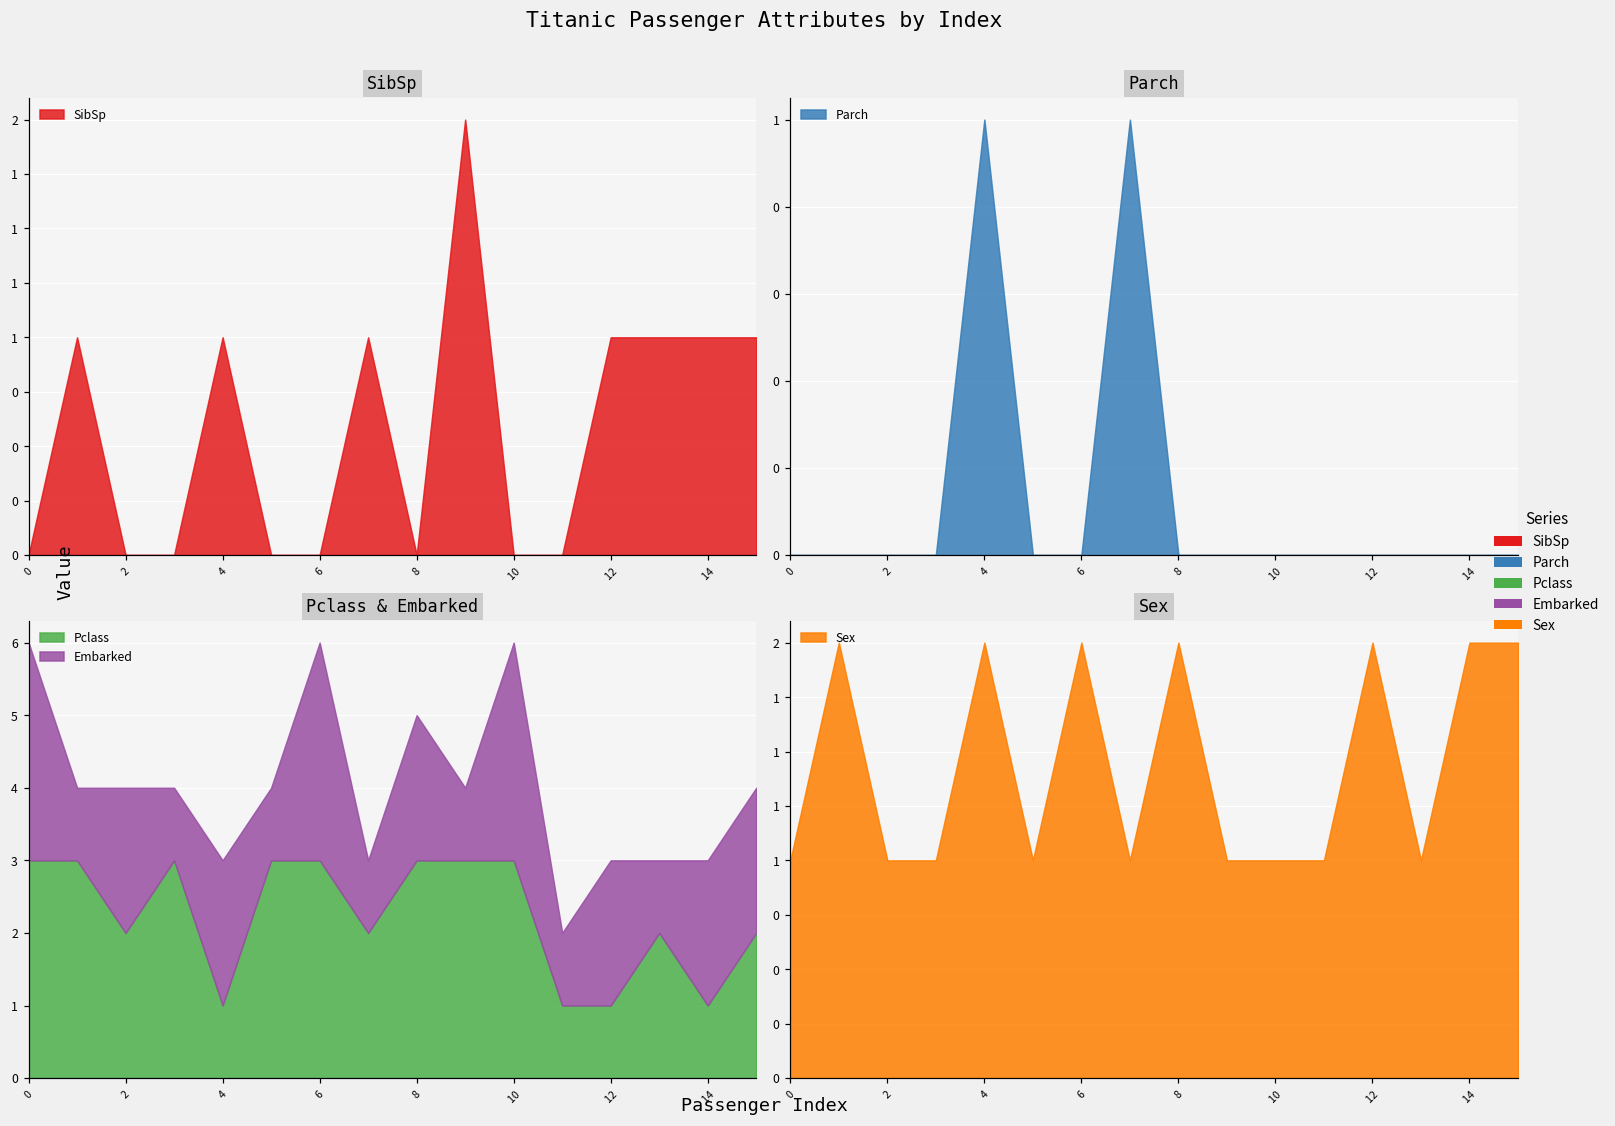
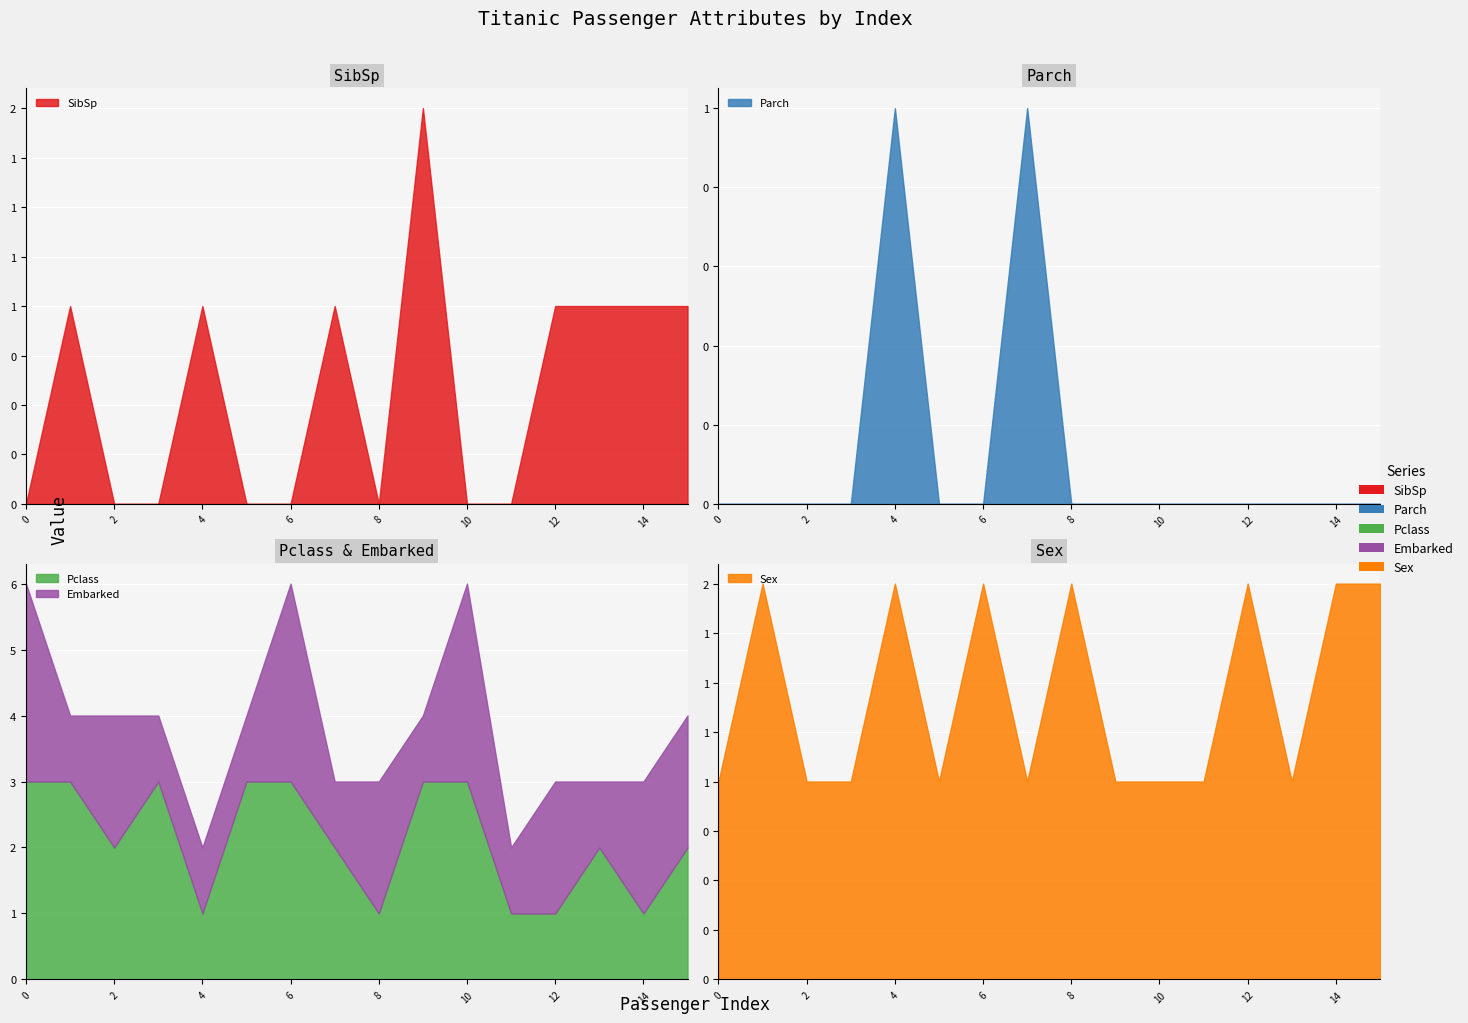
  {
    "Pclass & Embarked": {
      "Pclass": {
        "0": 3,
        "2": 2,
        "4": 1,
        "6": 3,
-       "8": 3,
+       "8": 1,
        "10": 3,
        "12": 1,
        "14": 1
      },
      "Embarked": {
-       "4": 2
+       "4": 1
      }
    }
  }
